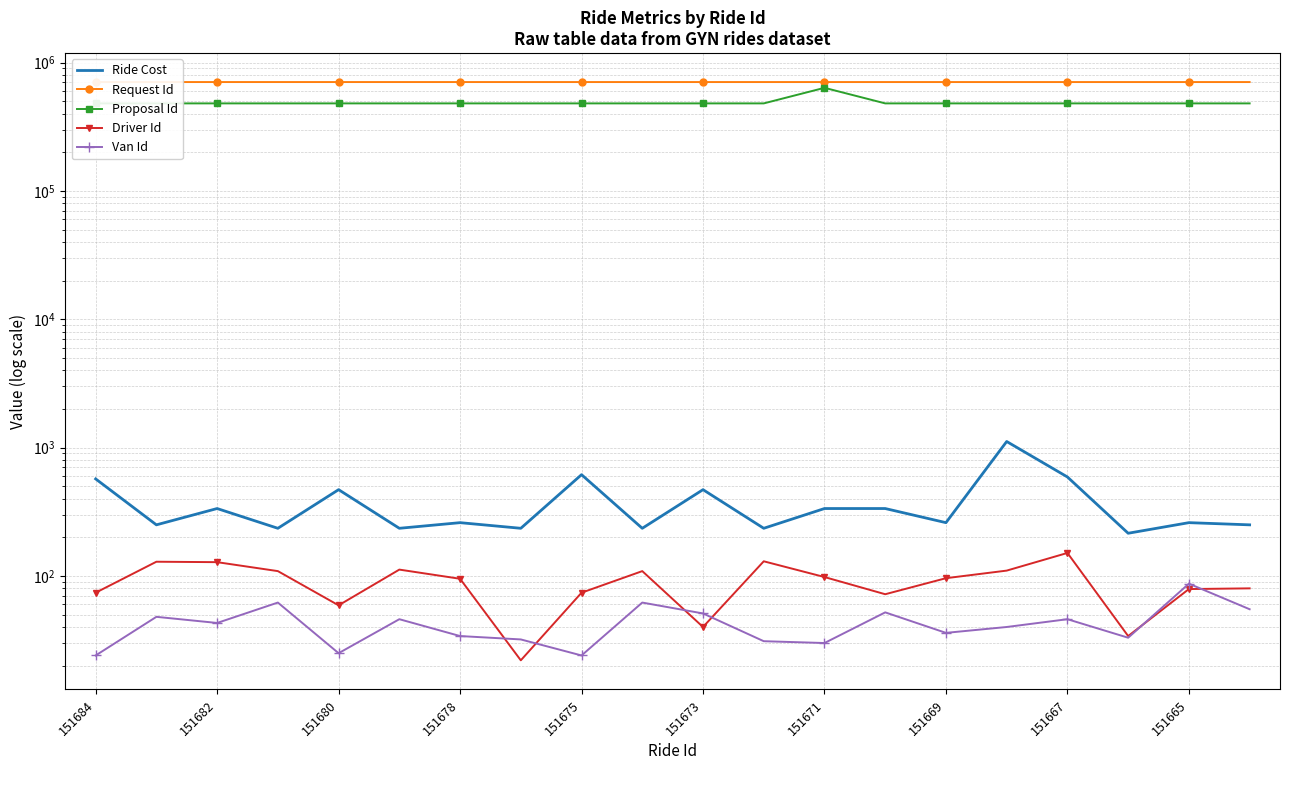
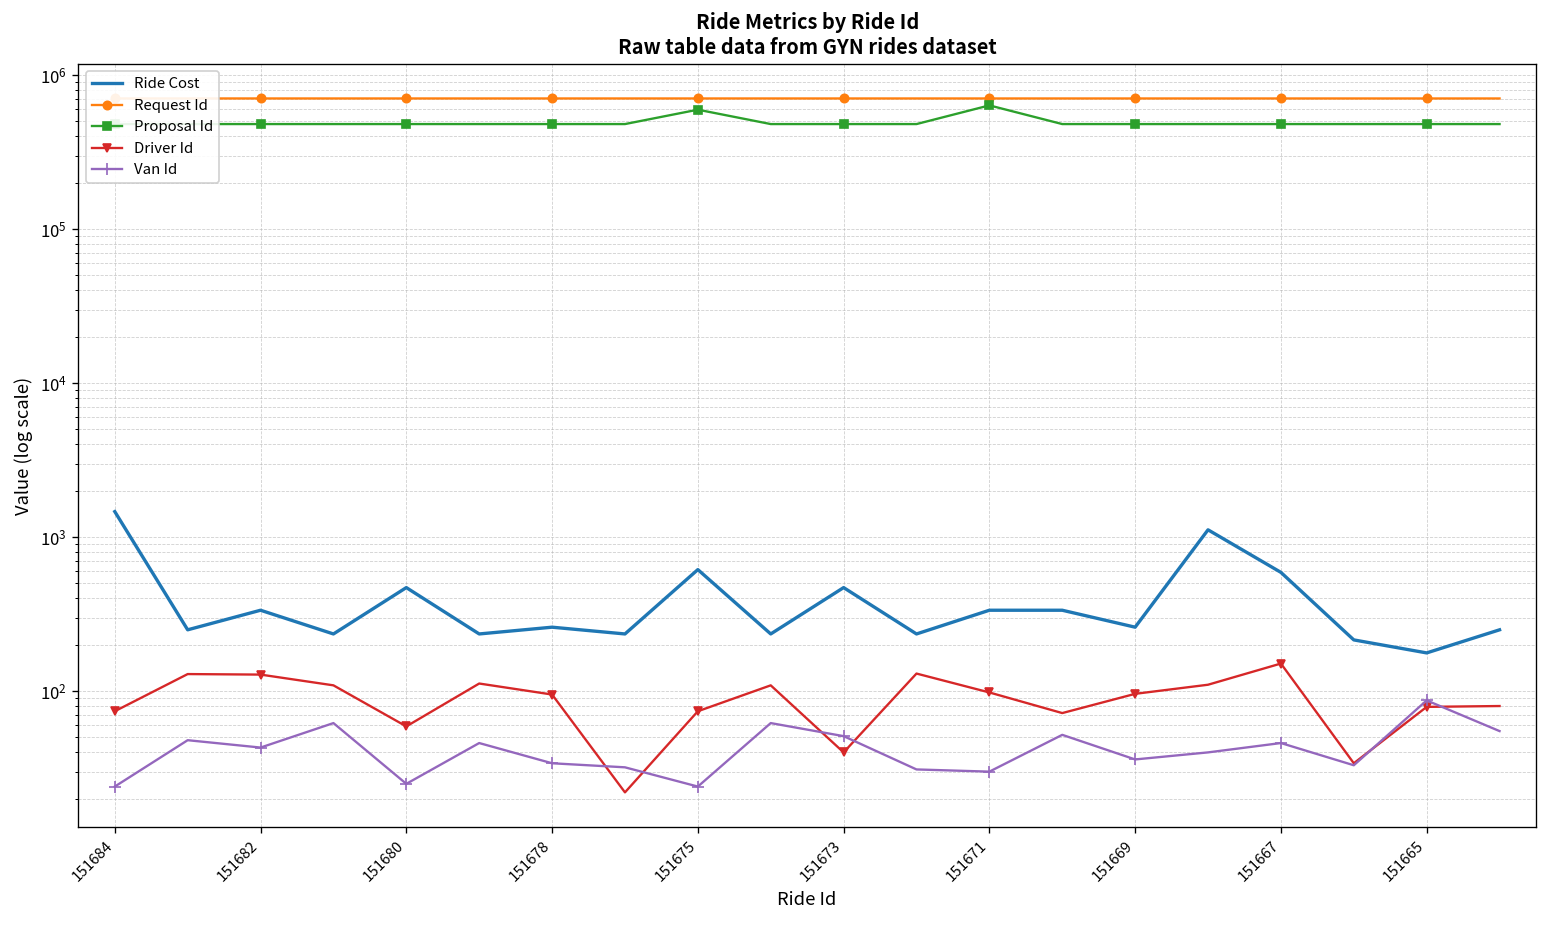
  {
    "Ride Cost": {
-     "151684": 600,
+     "151684": 1500,
      "151682": 340,
      "151680": 470,
      "151678": 260,
      "151675": 600,
      "151673": 470,
      "151671": 340,
      "151669": 260,
      "151667": 600,
-     "151665": 260
+     "151665": 180
    },
    "Request Id": {
      "151682": 700000,
      "151680": 700000,
      "151678": 700000,
      "151675": 700000,
      "151673": 700000,
      "151671": 700000,
      "151669": 700000,
      "151667": 700000,
      "151665": 700000
    },
    "Proposal Id": {
      "151682": 480000,
      "151680": 480000,
      "151678": 480000,
-     "151675": 480000,
+     "151675": 600000,
      "151673": 480000,
      "151671": 600000,
      "151669": 480000,
      "151667": 480000,
      "151665": 480000
    },
    "Driver Id": {
      "151684": 70,
      "151682": 130,
      "151680": 60,
      "151678": 100,
      "151675": 70,
      "151673": 40,
      "151671": 100,
      "151669": 100,
      "151667": 150,
      "151665": 80
    },
    "Van Id": {
      "151684": 24,
      "151682": 43,
      "151680": 25,
      "151678": 34,
      "151675": 24,
      "151673": 51,
      "151671": 30,
      "151669": 36,
      "151667": 46,
      "151665": 90
    }
  }
